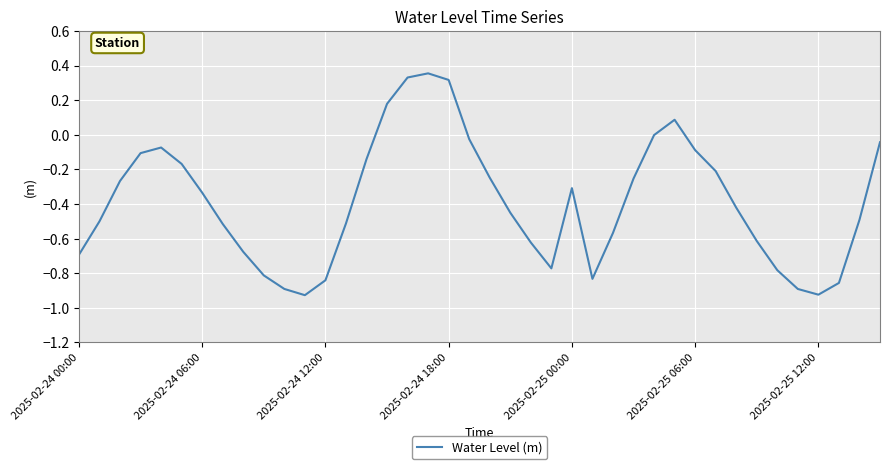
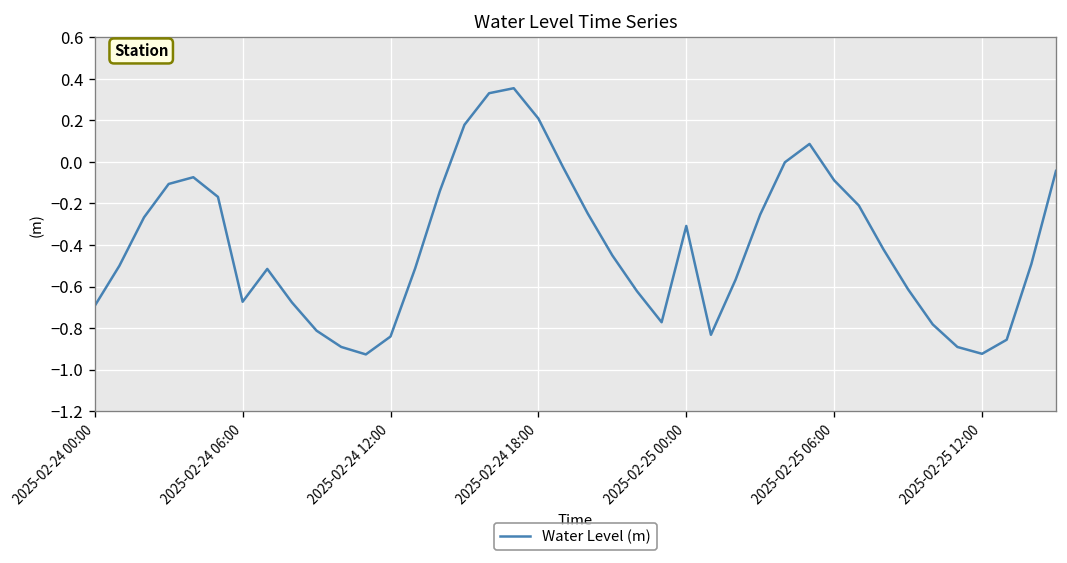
  {
    "2025-02-24 00:00": -0.69,
-   "2025-02-24 06:00": -0.33,
+   "2025-02-24 06:00": -0.67,
    "2025-02-24 12:00": -0.84,
-   "2025-02-24 18:00": 0.32,
+   "2025-02-24 18:00": 0.21,
    "2025-02-25 00:00": -0.31,
    "2025-02-25 06:00": -0.09,
    "2025-02-25 12:00": -0.92
  }
